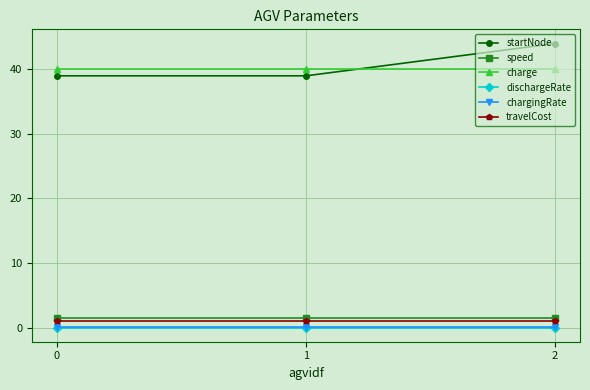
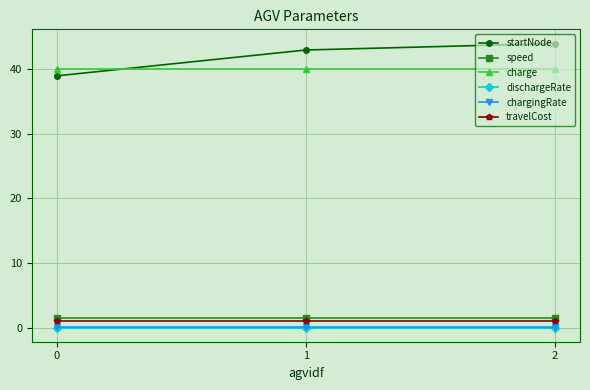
  {
    "startNode": {
      "0": 39,
-     "1": 39
+     "1": 43
    },
    "speed": {
      "0": 2,
      "1": 2,
      "2": 2
    },
    "charge": {
      "0": 40,
      "1": 40
    },
    "chargingRate": {
      "0": 0,
      "1": 0,
      "2": 0
    },
    "travelCost": {
      "0": 1,
      "1": 1,
      "2": 1
    }
  }
